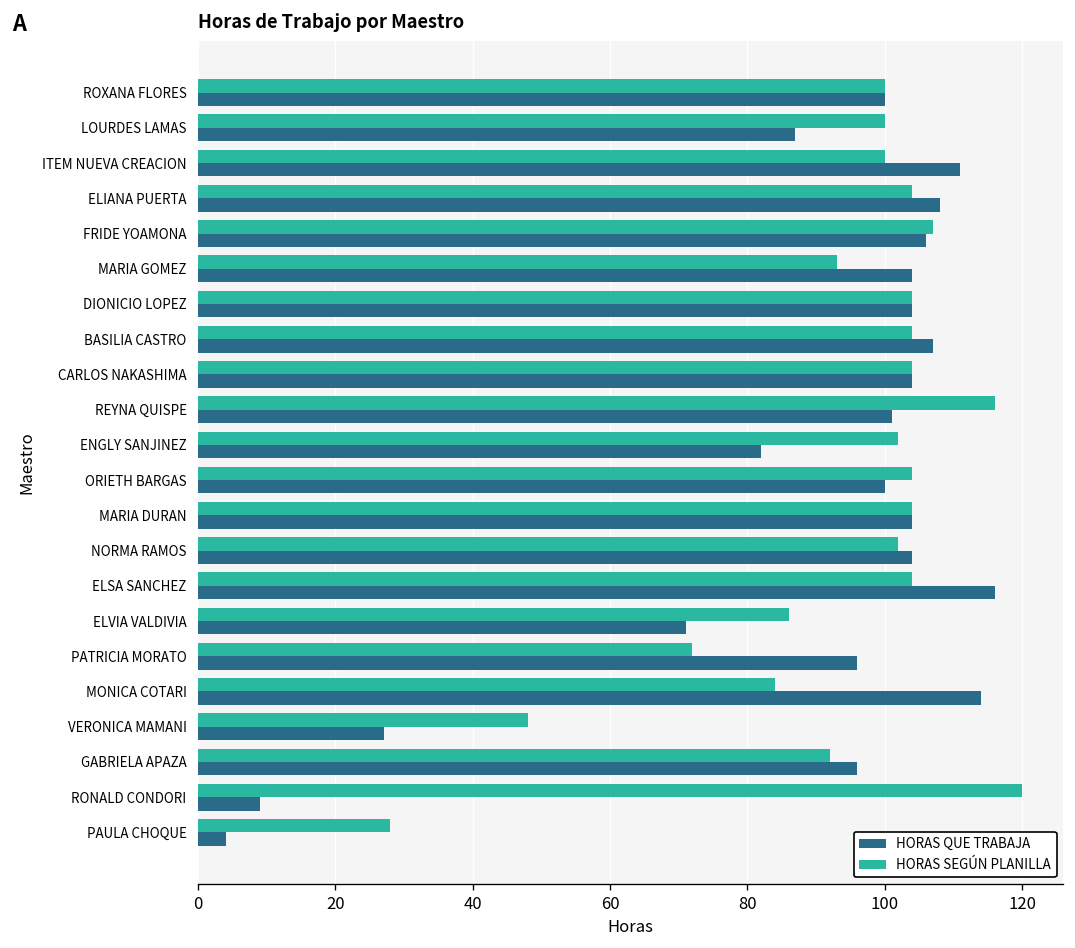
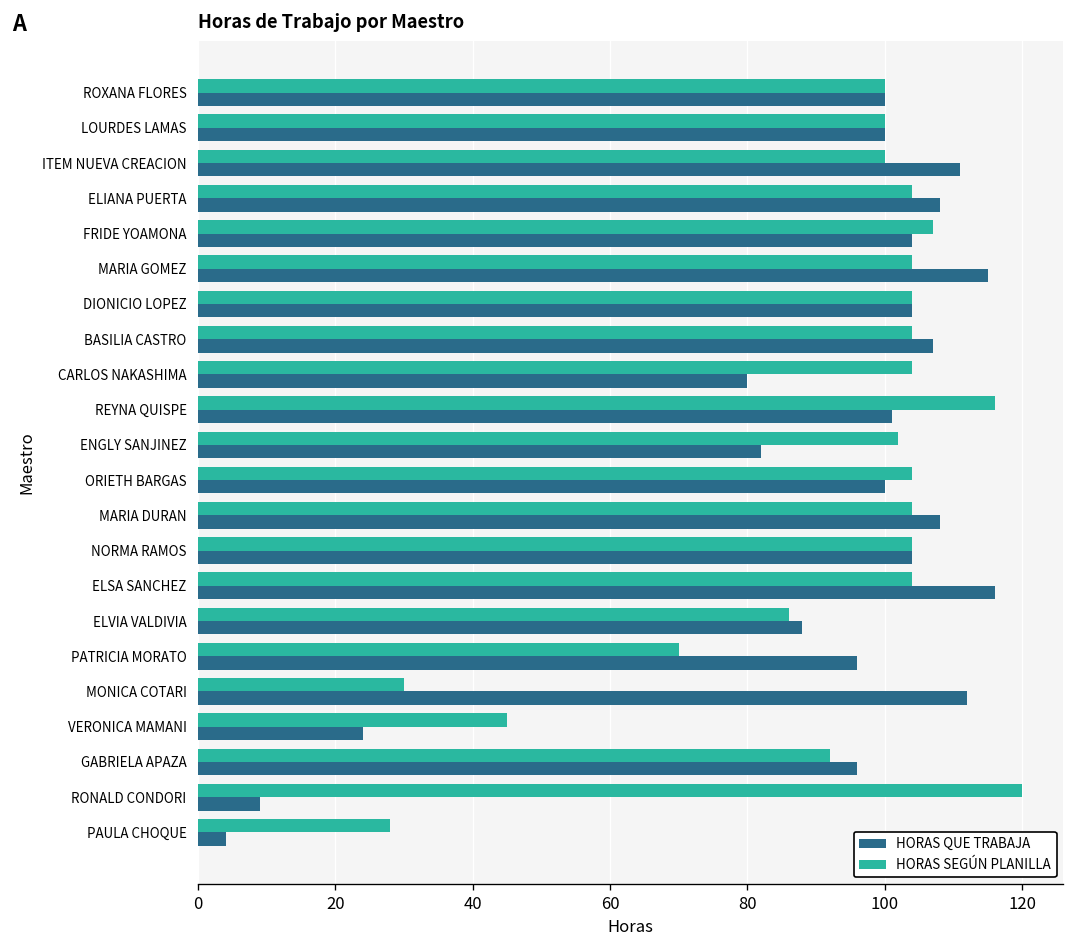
  {
    "HORAS QUE TRABAJA": {
      "ROXANA FLORES": 100,
-     "LOURDES LAMAS": 87,
+     "LOURDES LAMAS": 100,
      "ITEM NUEVA CREACION": 111,
      "ELIANA PUERTA": 108,
-     "FRIDE YOAMONA": 106,
-     "MARIA GOMEZ": 104,
+     "FRIDE YOAMONA": 104,
+     "MARIA GOMEZ": 115,
      "DIONICIO LOPEZ": 104,
      "BASILIA CASTRO": 107,
-     "CARLOS NAKASHIMA": 104,
+     "CARLOS NAKASHIMA": 80,
      "REYNA QUISPE": 101,
      "ENGLY SANJINEZ": 82,
      "ORIETH BARGAS": 100,
-     "MARIA DURAN": 104,
+     "MARIA DURAN": 108,
      "NORMA RAMOS": 104,
      "ELSA SANCHEZ": 116,
-     "ELVIA VALDIVIA": 71,
+     "ELVIA VALDIVIA": 88,
      "PATRICIA MORATO": 96,
-     "MONICA COTARI": 114,
-     "VERONICA MAMANI": 27,
+     "MONICA COTARI": 112,
+     "VERONICA MAMANI": 24,
      "GABRIELA APAZA": 96,
      "RONALD CONDORI": 9,
      "PAULA CHOQUE": 4
    },
    "HORAS SEGÚN PLANILLA": {
      "ROXANA FLORES": 100,
      "LOURDES LAMAS": 100,
      "ITEM NUEVA CREACION": 100,
      "ELIANA PUERTA": 104,
      "FRIDE YOAMONA": 107,
-     "MARIA GOMEZ": 93,
+     "MARIA GOMEZ": 104,
      "DIONICIO LOPEZ": 104,
      "BASILIA CASTRO": 104,
      "CARLOS NAKASHIMA": 104,
      "REYNA QUISPE": 116,
      "ENGLY SANJINEZ": 102,
      "ORIETH BARGAS": 104,
      "MARIA DURAN": 104,
-     "NORMA RAMOS": 102,
+     "NORMA RAMOS": 104,
      "ELSA SANCHEZ": 104,
      "ELVIA VALDIVIA": 86,
-     "PATRICIA MORATO": 72,
-     "MONICA COTARI": 84,
-     "VERONICA MAMANI": 48,
+     "PATRICIA MORATO": 70,
+     "MONICA COTARI": 30,
+     "VERONICA MAMANI": 45,
      "GABRIELA APAZA": 92,
      "RONALD CONDORI": 120,
      "PAULA CHOQUE": 28
    }
  }
